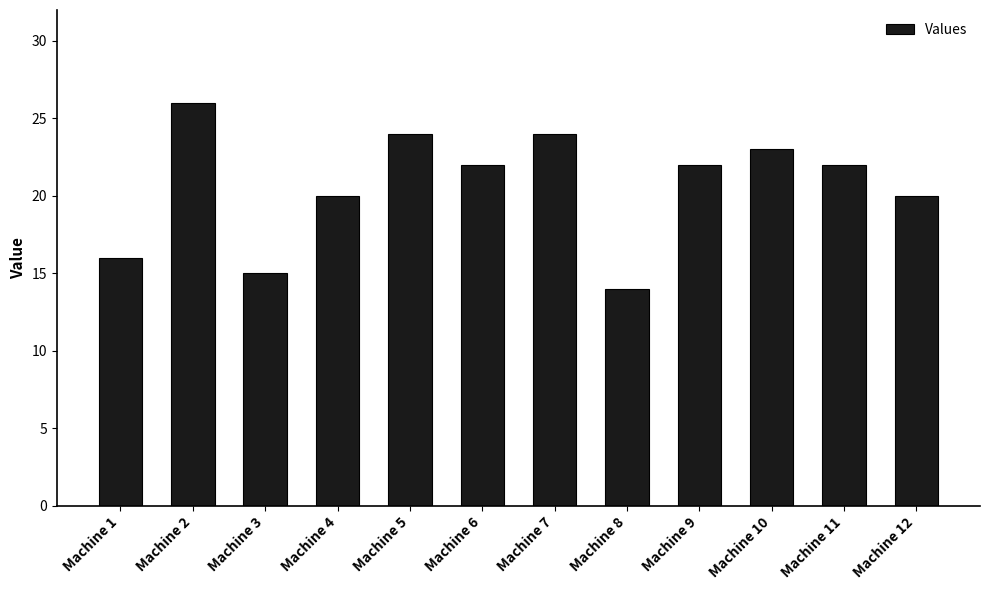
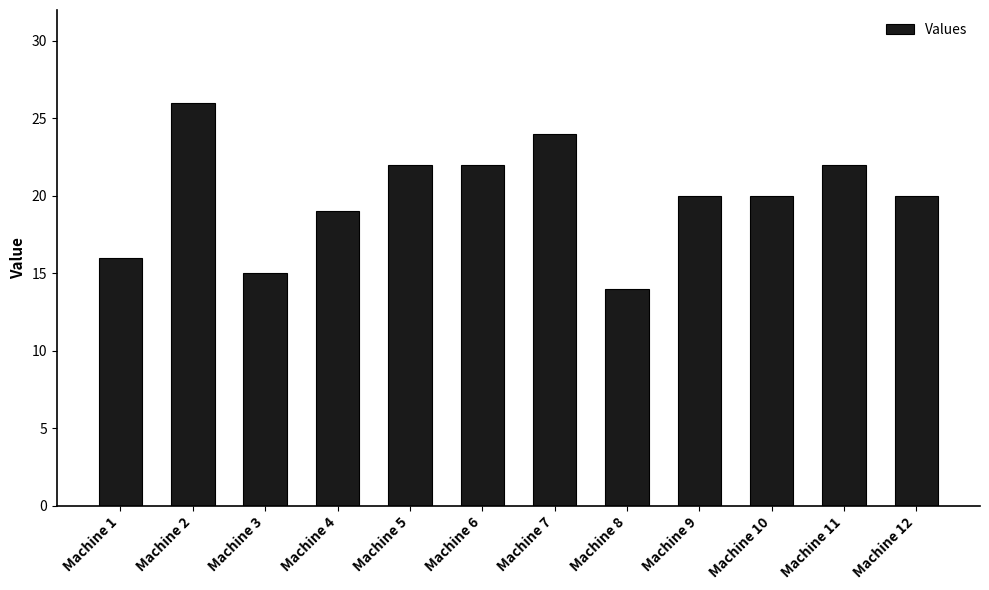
  {
    "Machine 1": 16,
    "Machine 2": 26,
    "Machine 3": 15,
-   "Machine 4": 20,
-   "Machine 5": 24,
+   "Machine 4": 19,
+   "Machine 5": 22,
    "Machine 6": 22,
    "Machine 7": 24,
    "Machine 8": 14,
-   "Machine 9": 22,
-   "Machine 10": 23,
+   "Machine 9": 20,
+   "Machine 10": 20,
    "Machine 11": 22,
    "Machine 12": 20
  }
